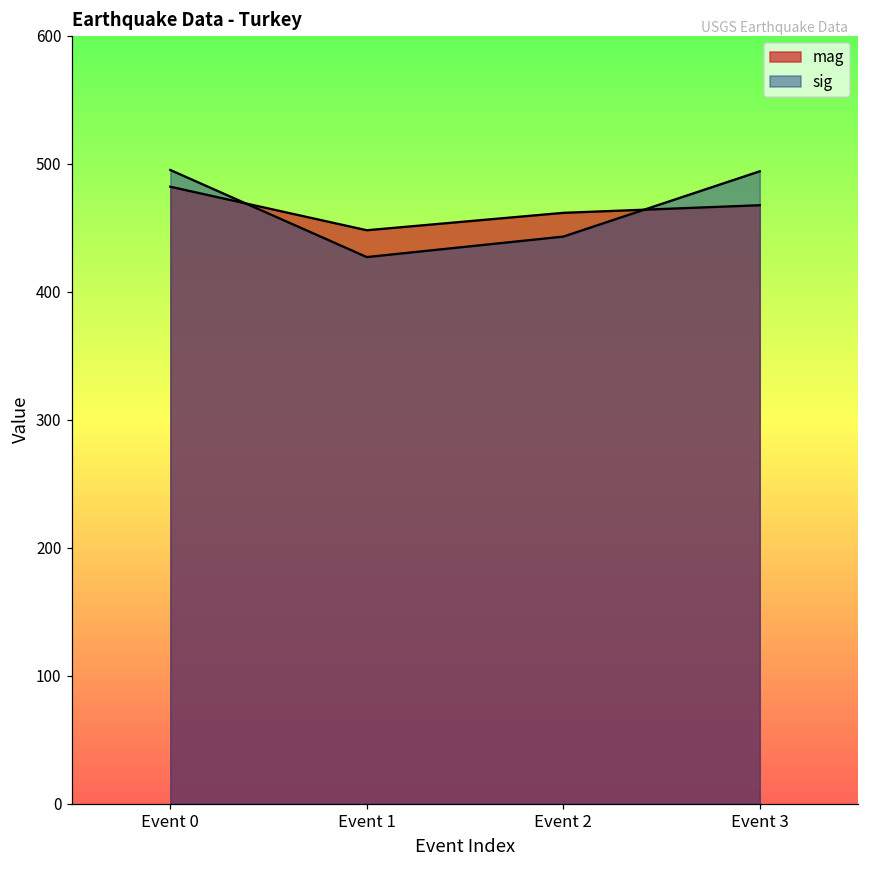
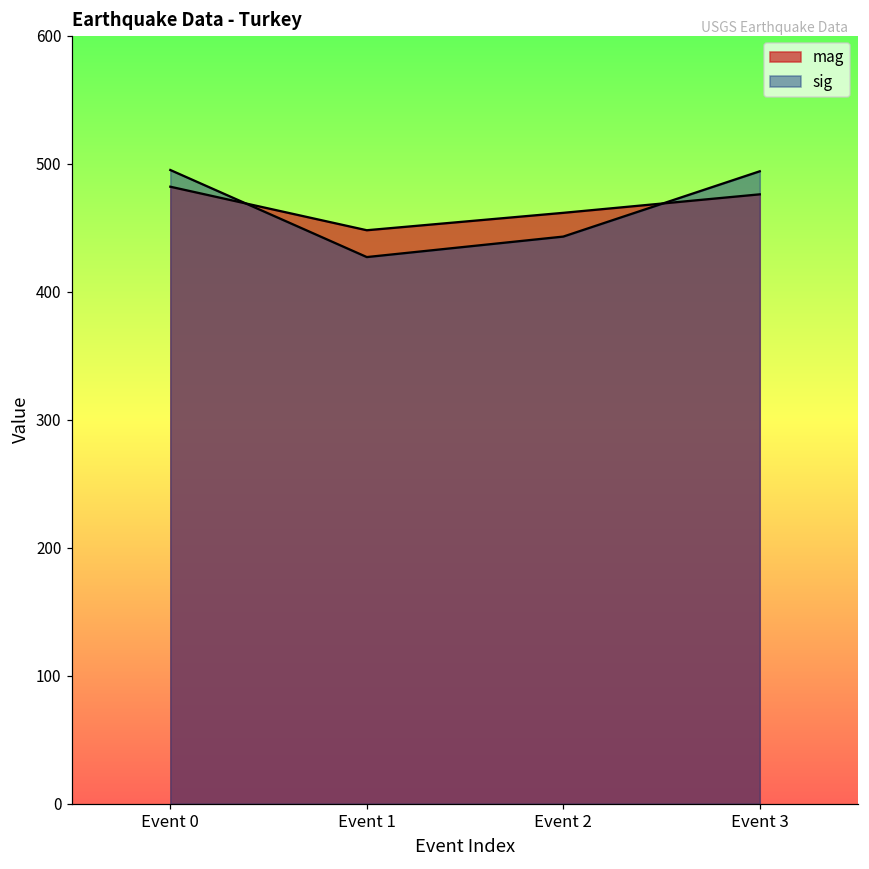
  {
    "mag": {
      "Event 0": 482,
      "Event 1": 448,
      "Event 2": 462,
-     "Event 3": 468
+     "Event 3": 476
    },
    "sig": {
      "Event 0": 495,
      "Event 1": 427,
      "Event 2": 443,
      "Event 3": 494
    }
  }
